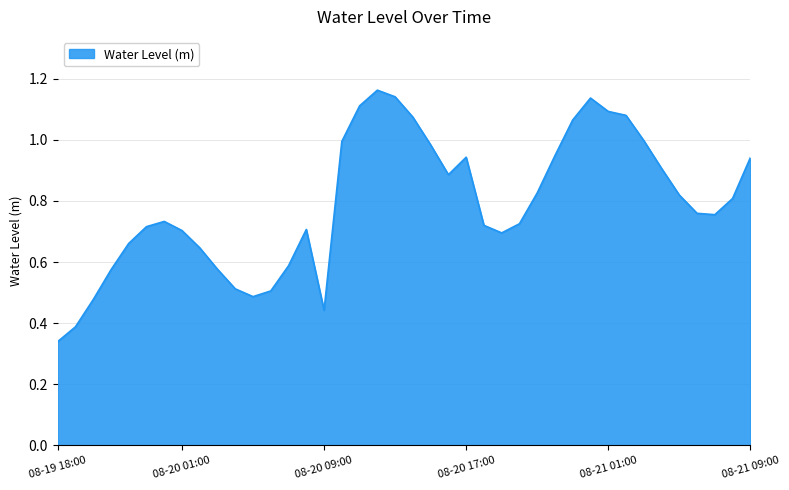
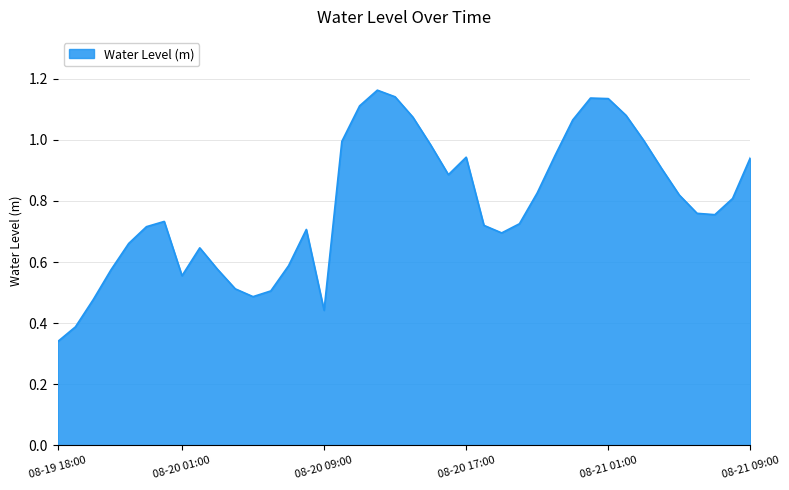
  {
    "08-19 18:00": 0.34,
-   "08-20 01:00": 0.70,
+   "08-20 01:00": 0.56,
    "08-20 09:00": 0.44,
    "08-20 17:00": 0.94,
-   "08-21 01:00": 1.09,
+   "08-21 01:00": 1.13,
    "08-21 09:00": 0.94
  }
